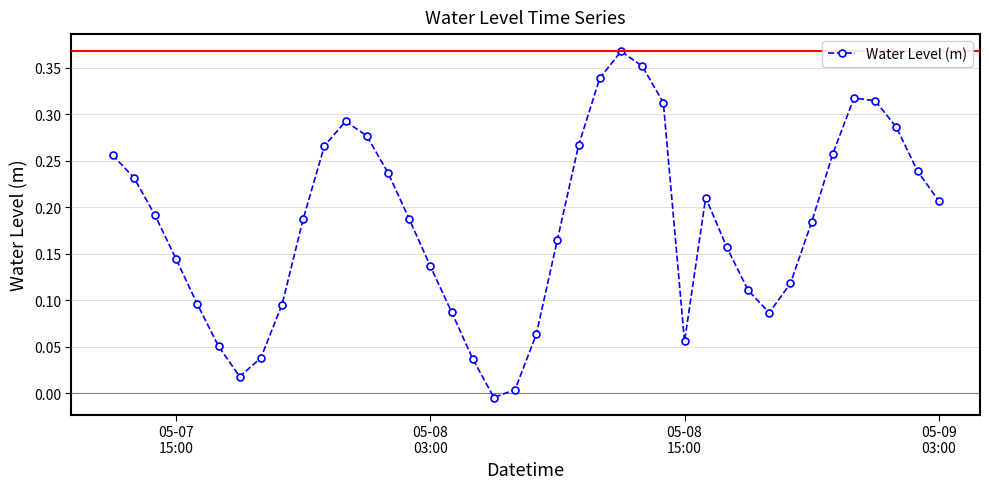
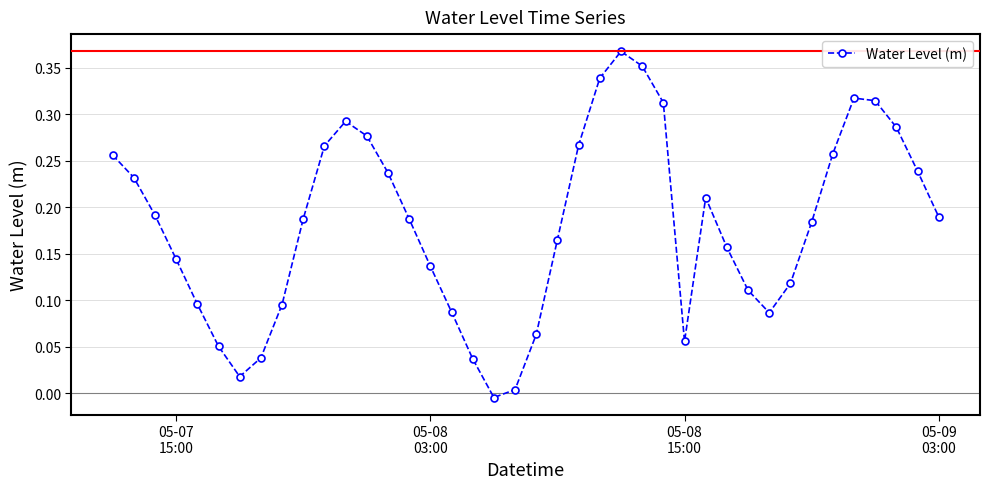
  {
    "05-07 15:00": 0.14,
    "05-08 03:00": 0.14,
    "05-08 15:00": 0.06,
-   "05-09 03:00": 0.21
+   "05-09 03:00": 0.19
  }
